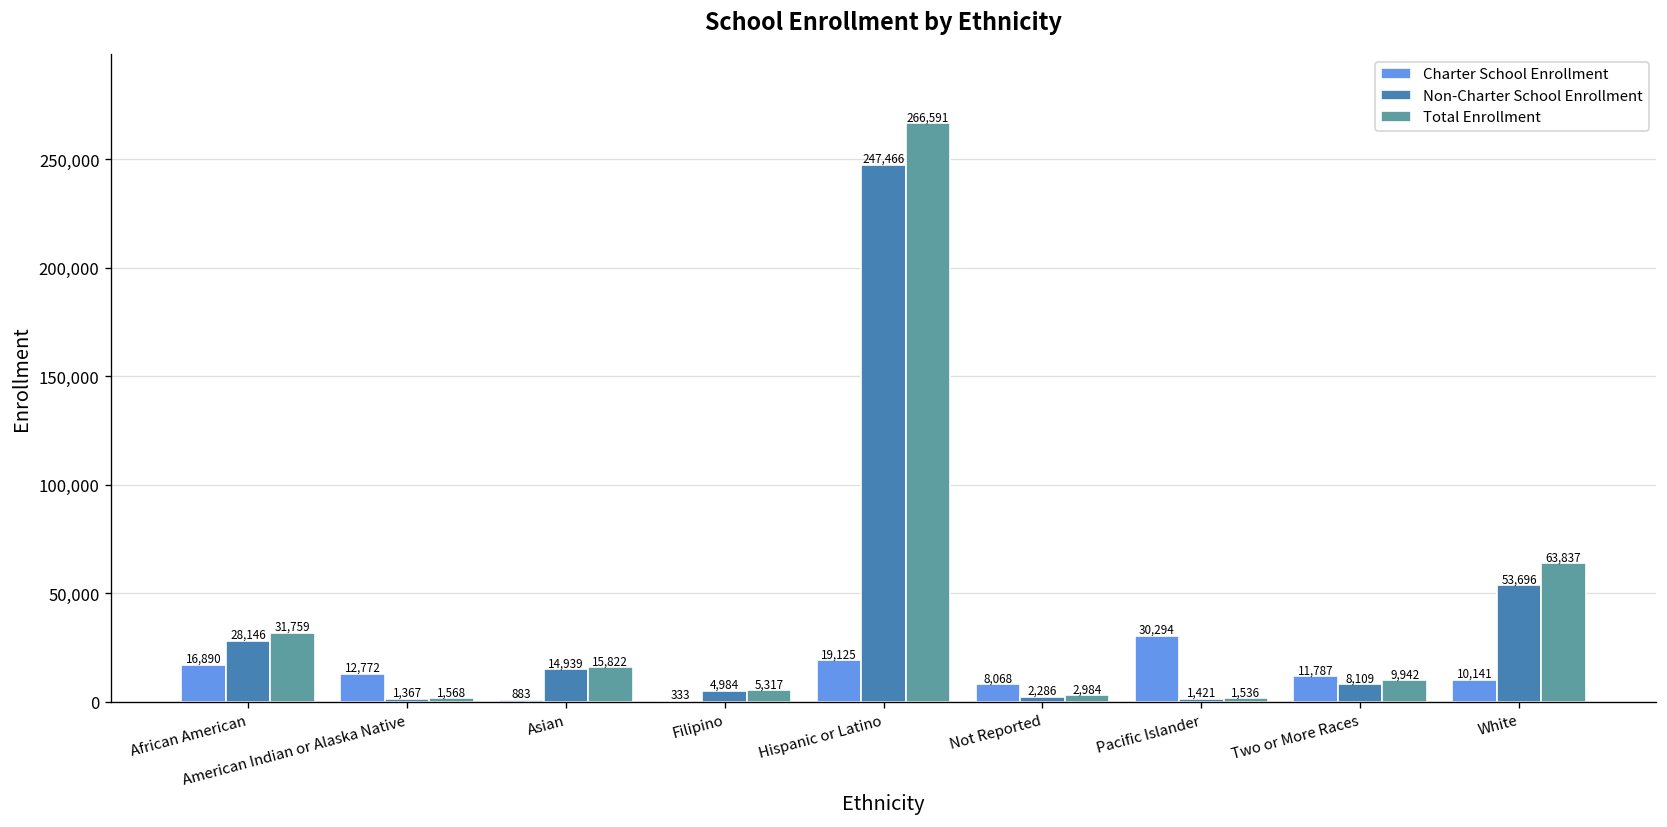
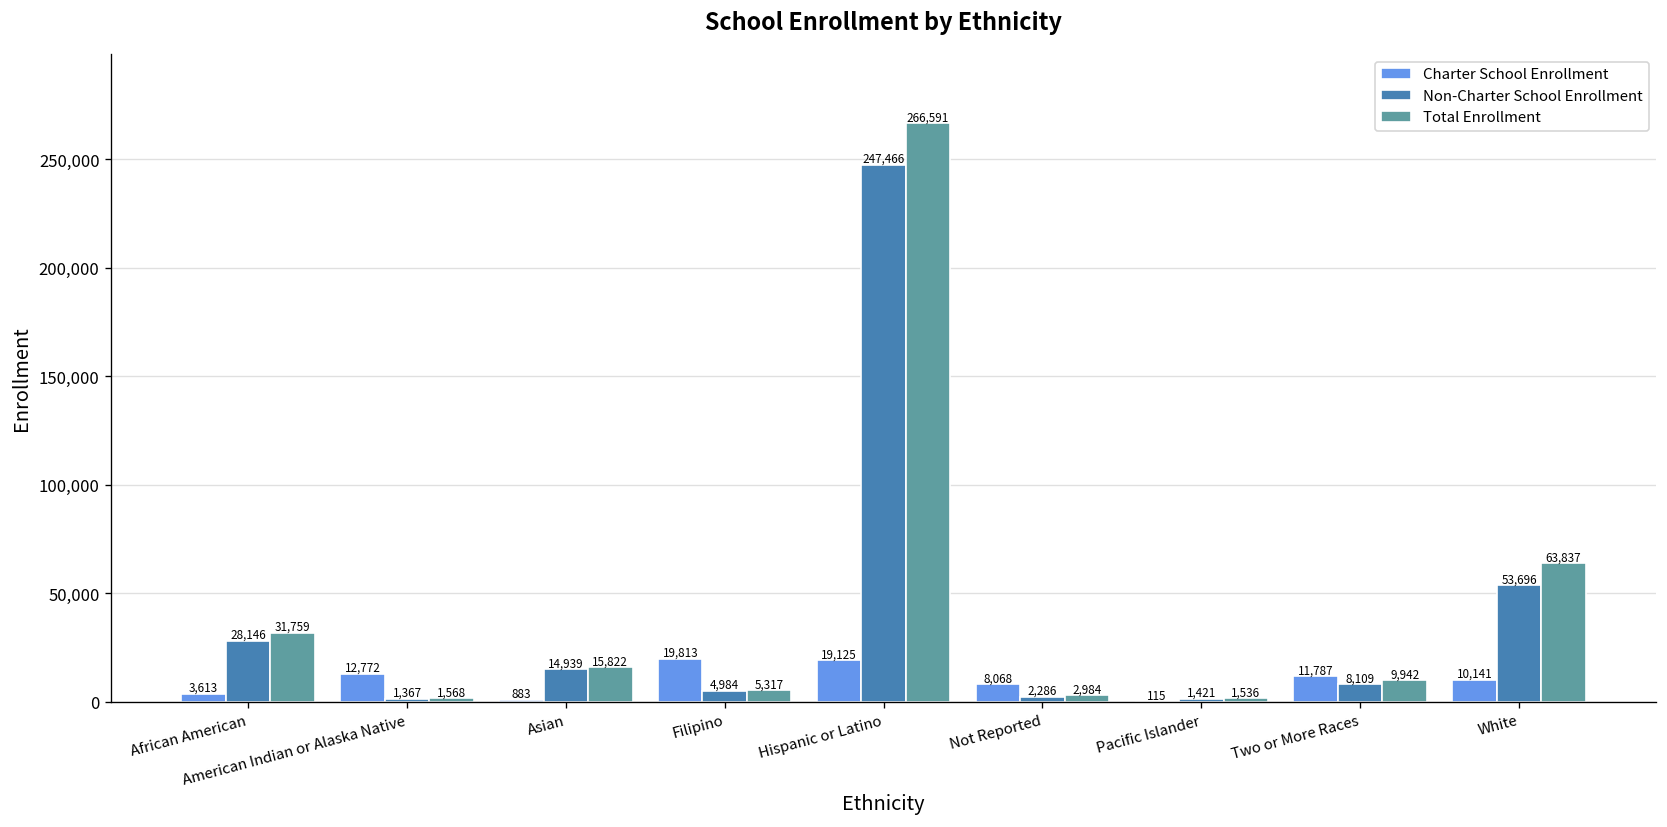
  {
    "Charter School Enrollment": {
-     "African American": "16,890",
+     "African American": "3,613",
      "American Indian or Alaska Native": "12,772",
      "Asian": "883",
-     "Filipino": "333",
+     "Filipino": "19,813",
      "Hispanic or Latino": "19,125",
      "Not Reported": "8,068",
-     "Pacific Islander": "30,294",
+     "Pacific Islander": "115",
      "Two or More Races": "11,787",
      "White": "10,141"
    }
  }
